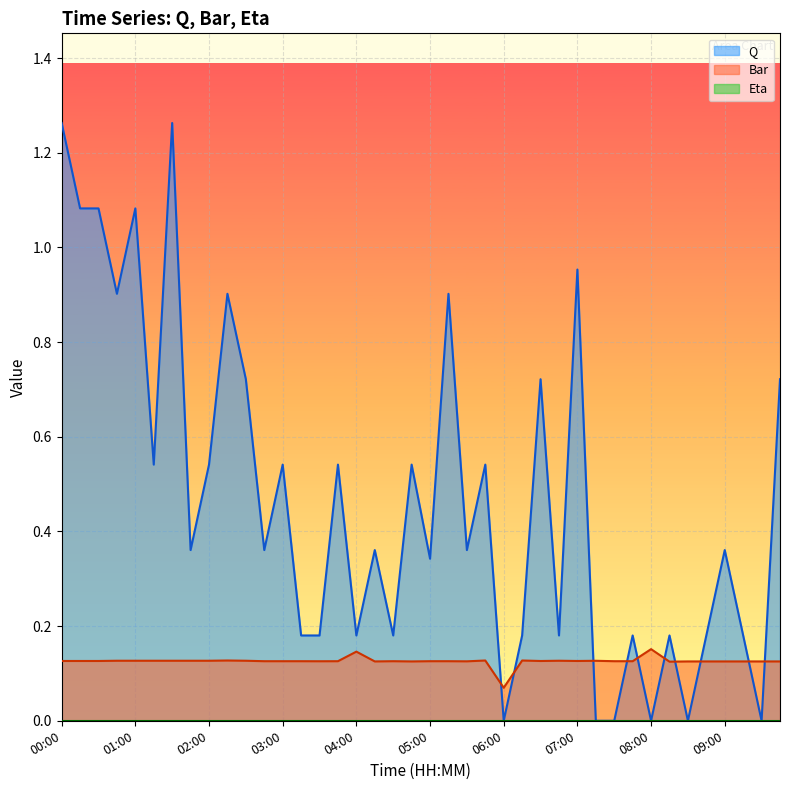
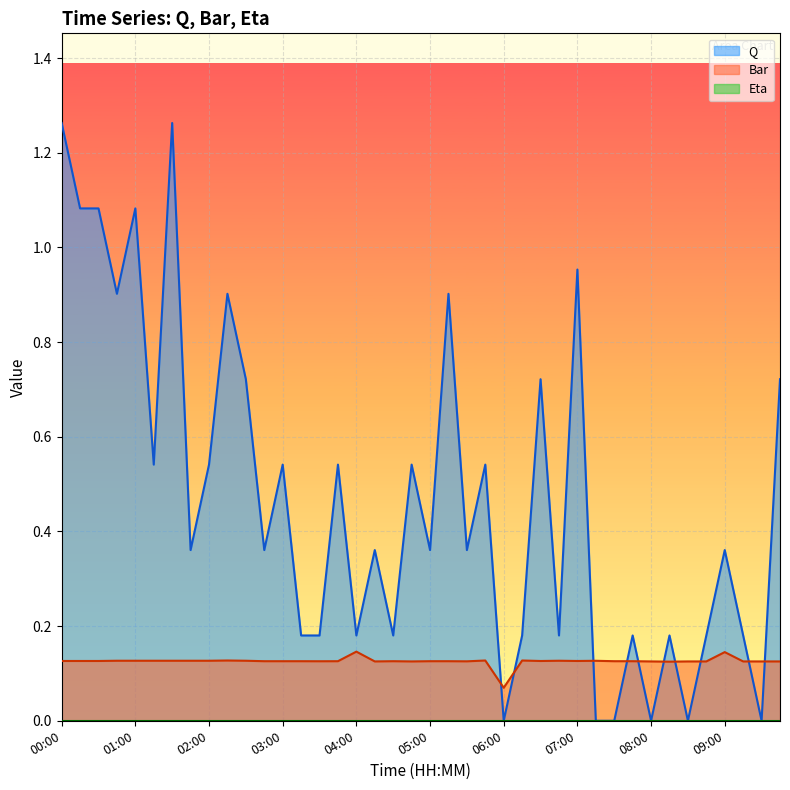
  {
    "Q": {
      "00:00": 1.26,
      "01:00": 1.08,
      "02:00": 0.54,
      "03:00": 0.54,
      "04:00": 0.18,
-     "05:00": 0.34,
+     "05:00": 0.36,
      "07:00": 0.95,
      "09:00": 0.36
    },
    "Bar": {
      "00:00": 0.13,
      "01:00": 0.13,
      "02:00": 0.13,
      "03:00": 0.13,
      "04:00": 0.15,
      "05:00": 0.13,
      "06:00": 0.07,
      "07:00": 0.13,
-     "08:00": 0.15,
-     "09:00": 0.13
+     "08:00": 0.13,
+     "09:00": 0.15
    },
    "Eta": {
      "00:00": 0.00,
      "01:00": 0.00,
      "02:00": 0.00,
      "03:00": 0.00,
      "04:00": 0.00,
      "05:00": 0.00,
      "07:00": 0.00,
      "09:00": 0.00
    }
  }
